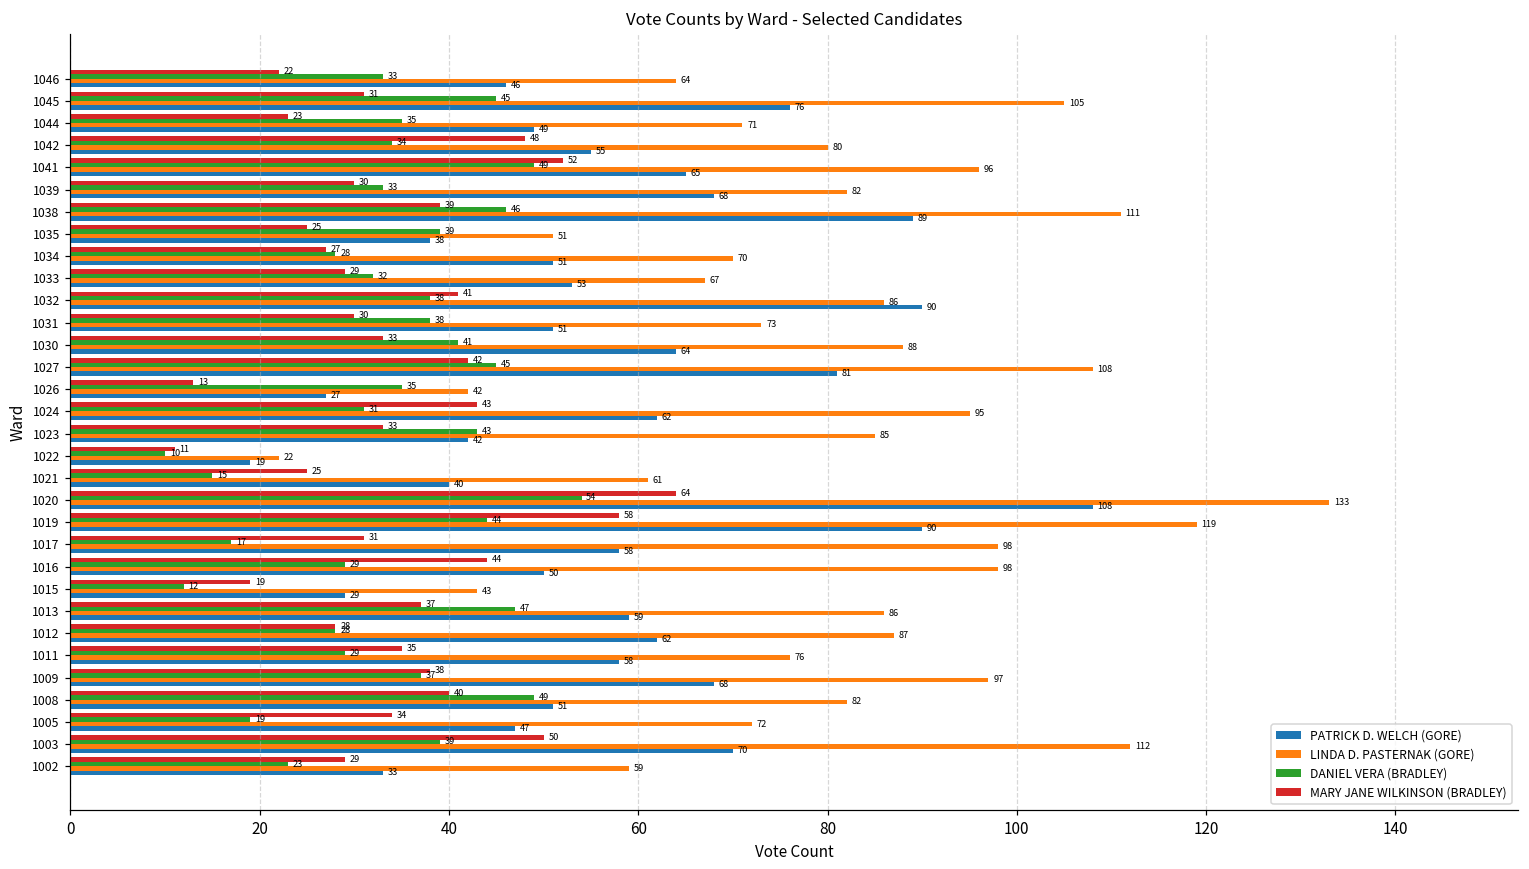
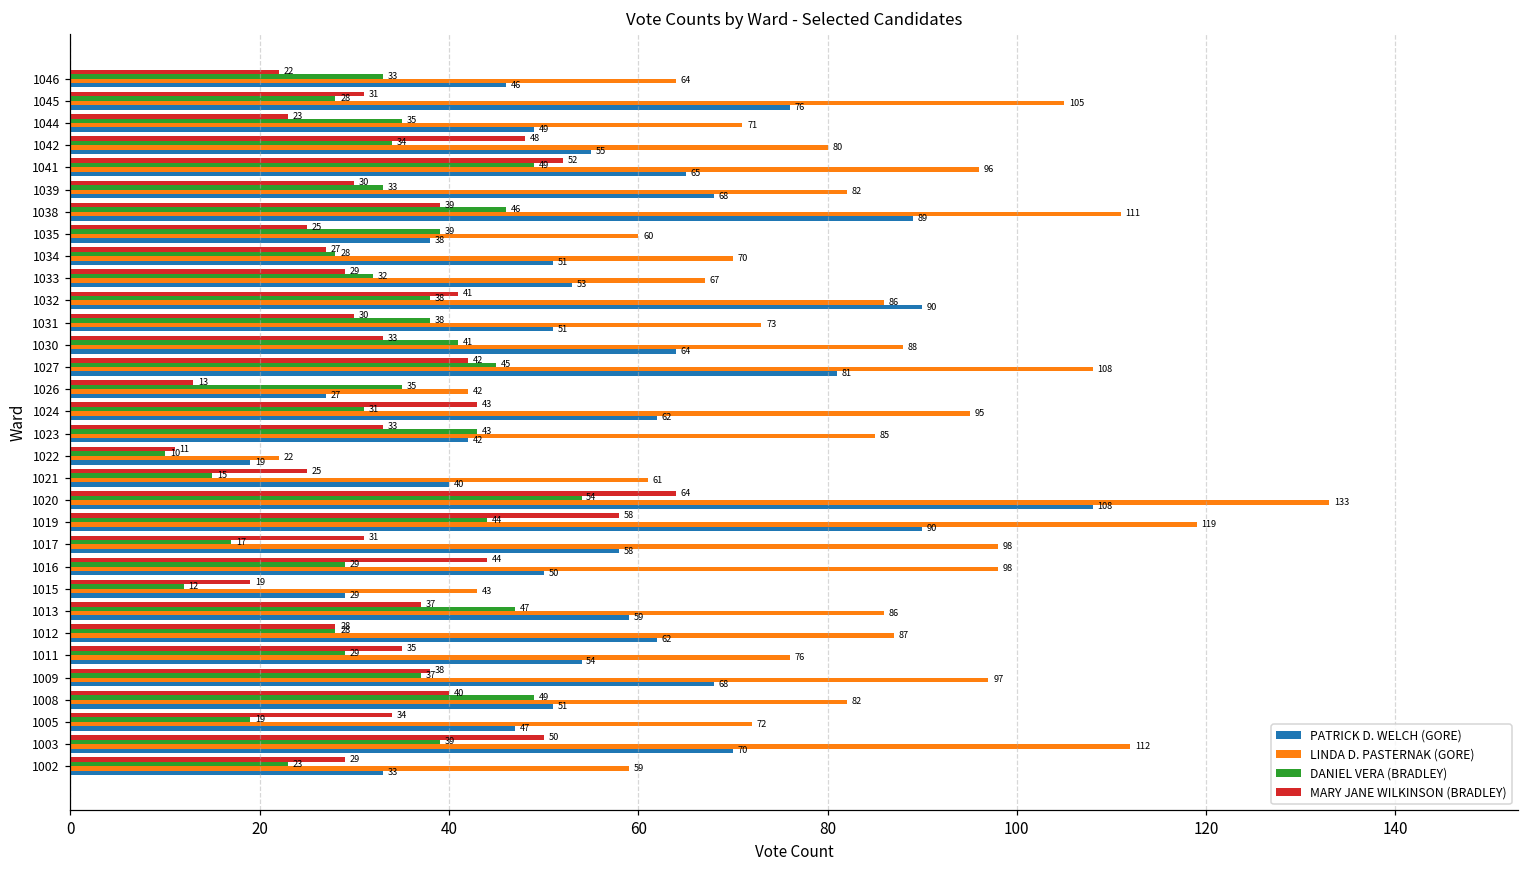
  {
    "PATRICK D. WELCH (GORE)": {
      "1046": 46,
      "1045": 76,
      "1044": 49,
      "1042": 55,
      "1041": 65,
      "1039": 68,
      "1038": 89,
      "1035": 38,
      "1034": 51,
      "1033": 53,
      "1032": 90,
      "1031": 51,
      "1030": 64,
      "1027": 81,
      "1026": 27,
      "1024": 62,
      "1023": 42,
      "1022": 19,
      "1021": 40,
      "1020": 108,
      "1019": 90,
      "1017": 58,
      "1016": 50,
      "1015": 29,
      "1013": 59,
      "1012": 62,
-     "1011": 58,
+     "1011": 54,
      "1009": 68,
      "1008": 51,
      "1005": 47,
      "1003": 70,
      "1002": 33
    },
    "LINDA D. PASTERNAK (GORE)": {
      "1046": 64,
      "1045": 105,
      "1044": 71,
      "1042": 80,
      "1041": 96,
      "1039": 82,
      "1038": 111,
-     "1035": 51,
+     "1035": 60,
      "1034": 70,
      "1033": 67,
      "1032": 86,
      "1031": 73,
      "1030": 88,
      "1027": 108,
      "1026": 42,
      "1024": 95,
      "1023": 85,
      "1022": 22,
      "1021": 61,
      "1020": 133,
      "1019": 119,
      "1017": 98,
      "1016": 98,
      "1015": 43,
      "1013": 86,
      "1012": 87,
      "1011": 76,
      "1009": 97,
      "1008": 82,
      "1005": 72,
      "1003": 112,
      "1002": 59
    },
    "DANIEL VERA (BRADLEY)": {
      "1046": 33,
-     "1045": 45,
+     "1045": 28,
      "1044": 35,
      "1042": 34,
      "1041": 49,
      "1039": 33,
      "1038": 46,
      "1035": 39,
      "1034": 28,
      "1033": 32,
      "1032": 38,
      "1031": 38,
      "1030": 41,
      "1027": 45,
      "1026": 35,
      "1024": 31,
      "1023": 43,
      "1022": 10,
      "1021": 15,
      "1020": 54,
      "1019": 44,
      "1017": 17,
      "1016": 29,
      "1015": 12,
      "1013": 47,
      "1011": 29,
      "1009": 37,
      "1008": 49,
      "1005": 19,
      "1003": 39,
      "1002": 23
    },
    "MARY JANE WILKINSON (BRADLEY)": {
      "1046": 22,
      "1045": 31,
      "1044": 23,
      "1042": 48,
      "1041": 52,
      "1039": 30,
      "1038": 39,
      "1035": 25,
      "1034": 27,
      "1033": 29,
      "1032": 41,
      "1031": 30,
      "1030": 33,
      "1027": 42,
      "1026": 13,
      "1024": 43,
      "1023": 33,
      "1022": 11,
      "1021": 25,
      "1020": 64,
      "1019": 58,
      "1017": 31,
      "1016": 44,
      "1015": 19,
      "1013": 37,
      "1011": 35,
      "1009": 38,
      "1008": 40,
      "1005": 34,
      "1003": 50,
      "1002": 29
    }
  }
